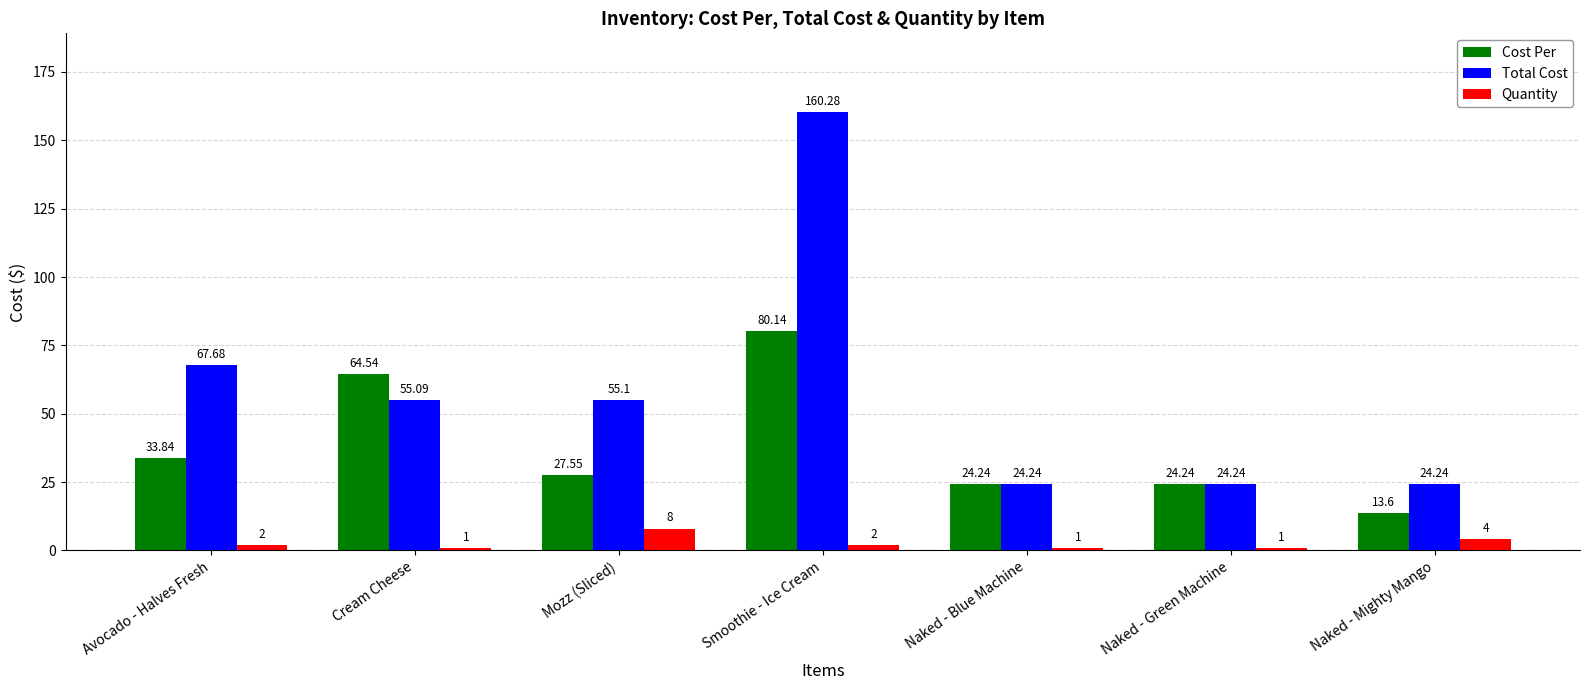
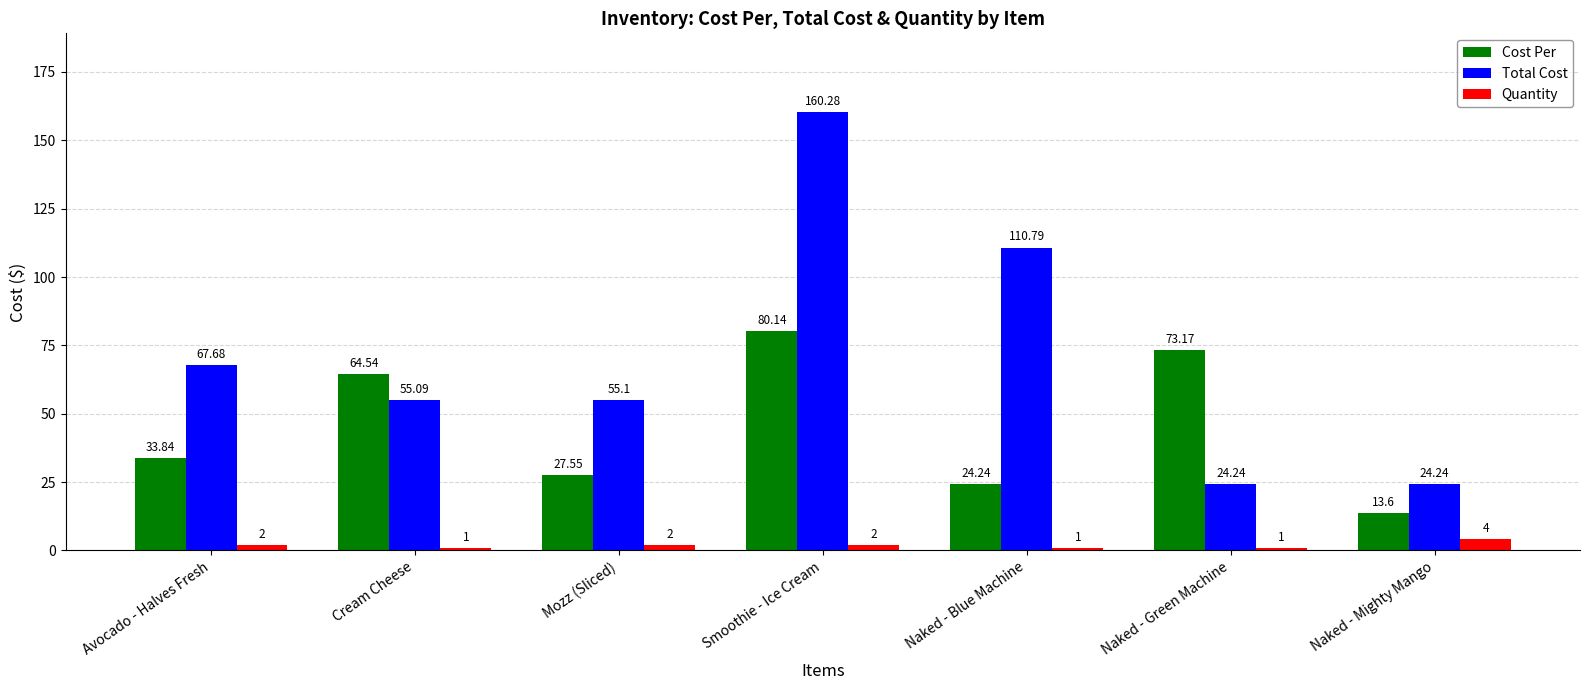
  {
    "Cost Per": {
      "Avocado - Halves Fresh": 33.84,
      "Cream Cheese": 64.54,
      "Mozz (Sliced)": 27.55,
      "Smoothie - Ice Cream": 80.14,
      "Naked - Blue Machine": 24.24,
-     "Naked - Green Machine": 24.24,
+     "Naked - Green Machine": 73.17,
      "Naked - Mighty Mango": 13.6
    },
    "Total Cost": {
      "Avocado - Halves Fresh": 67.68,
      "Cream Cheese": 55.09,
      "Mozz (Sliced)": 55.1,
      "Smoothie - Ice Cream": 160.28,
-     "Naked - Blue Machine": 24.24,
+     "Naked - Blue Machine": 110.79,
      "Naked - Green Machine": 24.24,
      "Naked - Mighty Mango": 24.24
    },
    "Quantity": {
      "Avocado - Halves Fresh": 2,
      "Cream Cheese": 1,
-     "Mozz (Sliced)": 8,
+     "Mozz (Sliced)": 2,
      "Smoothie - Ice Cream": 2,
      "Naked - Blue Machine": 1,
      "Naked - Green Machine": 1,
      "Naked - Mighty Mango": 4
    }
  }
